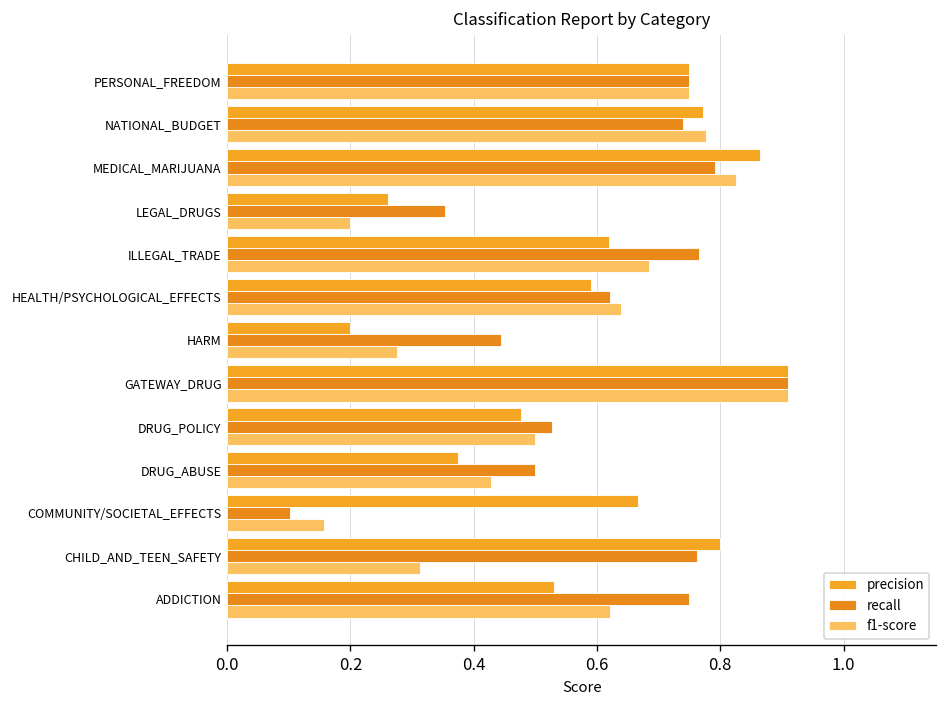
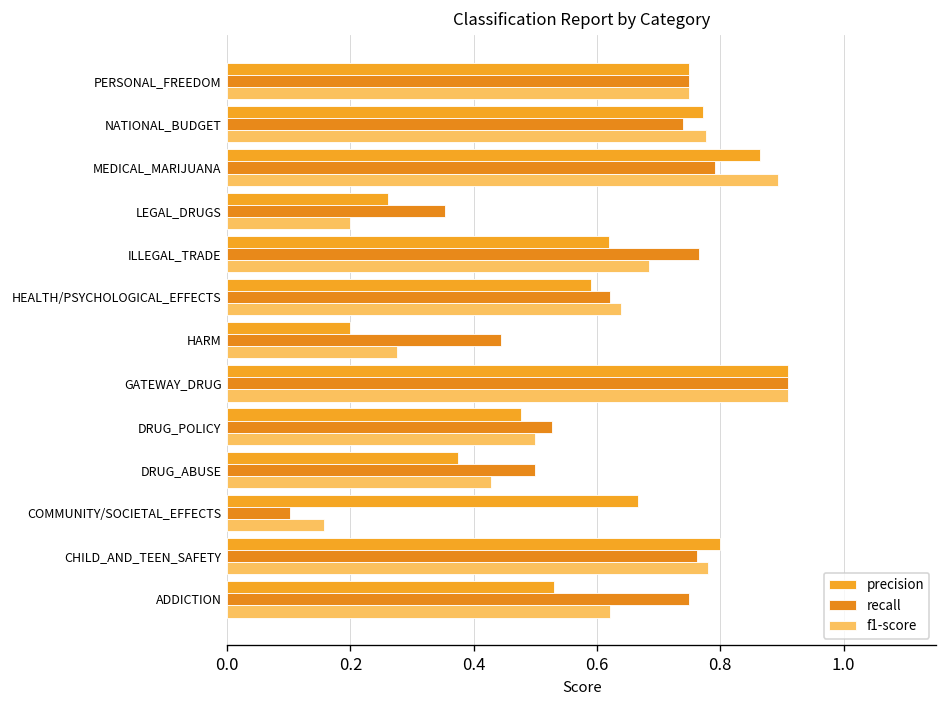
  {
    "f1-score": {
      "PERSONAL_FREEDOM": 0.75,
      "NATIONAL_BUDGET": 0.78,
-     "MEDICAL_MARIJUANA": 0.83,
+     "MEDICAL_MARIJUANA": 0.89,
      "LEGAL_DRUGS": 0.20,
      "ILLEGAL_TRADE": 0.68,
      "HEALTH/PSYCHOLOGICAL_EFFECTS": 0.64,
      "HARM": 0.28,
      "GATEWAY_DRUG": 0.91,
      "DRUG_POLICY": 0.50,
      "DRUG_ABUSE": 0.43,
      "COMMUNITY/SOCIETAL_EFFECTS": 0.16,
-     "CHILD_AND_TEEN_SAFETY": 0.31,
+     "CHILD_AND_TEEN_SAFETY": 0.78,
      "ADDICTION": 0.62
    }
  }
